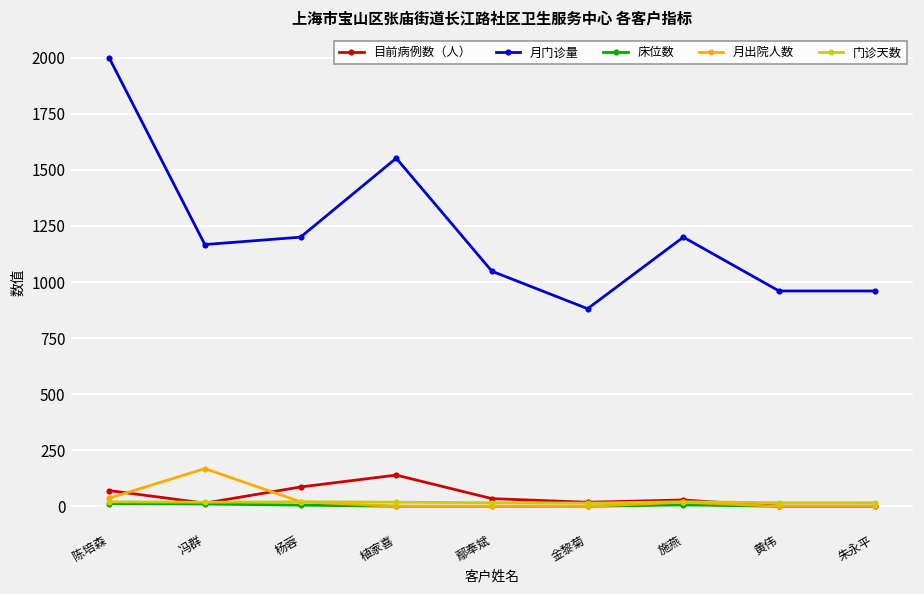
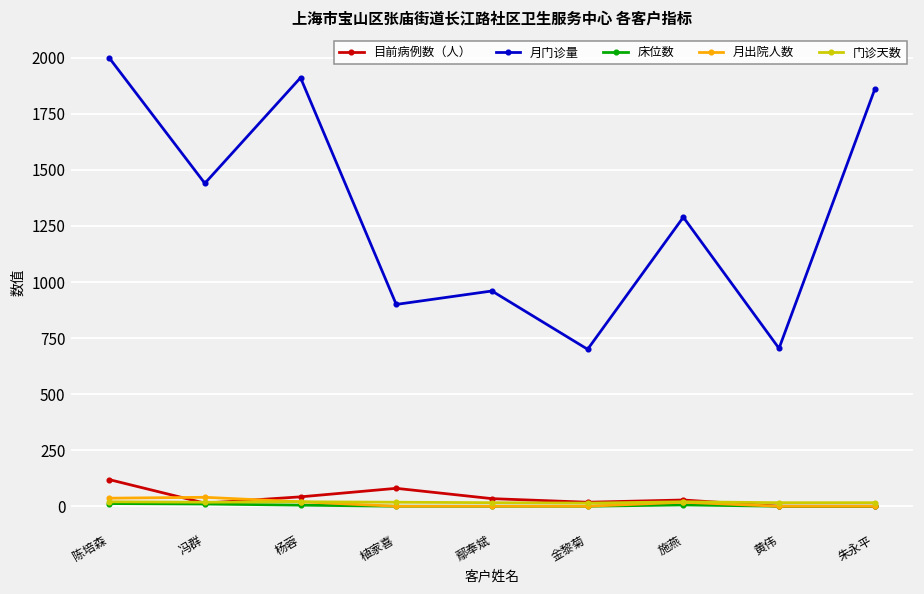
  {
    "目前病例数（人）": {
-     "陈培森": 70,
-     "杨蓉": 90,
-     "植家喜": 140,
+     "陈培森": 120,
+     "杨蓉": 40,
+     "植家喜": 80,
      "鄢奉斌": 30
    },
    "月门诊量": {
      "陈培森": 2000,
-     "冯群": 1170,
-     "杨蓉": 1200,
-     "植家喜": 1550,
-     "鄢奉斌": 1050,
-     "金黎菊": 880,
-     "施燕": 1200,
-     "黄伟": 960,
-     "朱永平": 960
+     "冯群": 1440,
+     "杨蓉": 1910,
+     "植家喜": 900,
+     "鄢奉斌": 960,
+     "金黎菊": 700,
+     "施燕": 1290,
+     "黄伟": 700,
+     "朱永平": 1860
    },
    "床位数": {
      "杨蓉": 10
    },
    "月出院人数": {
      "陈培森": 40,
-     "冯群": 170
+     "冯群": 40
    },
    "门诊天数": {
      "植家喜": 20,
      "鄢奉斌": 20,
      "黄伟": 20,
      "朱永平": 20
    }
  }
